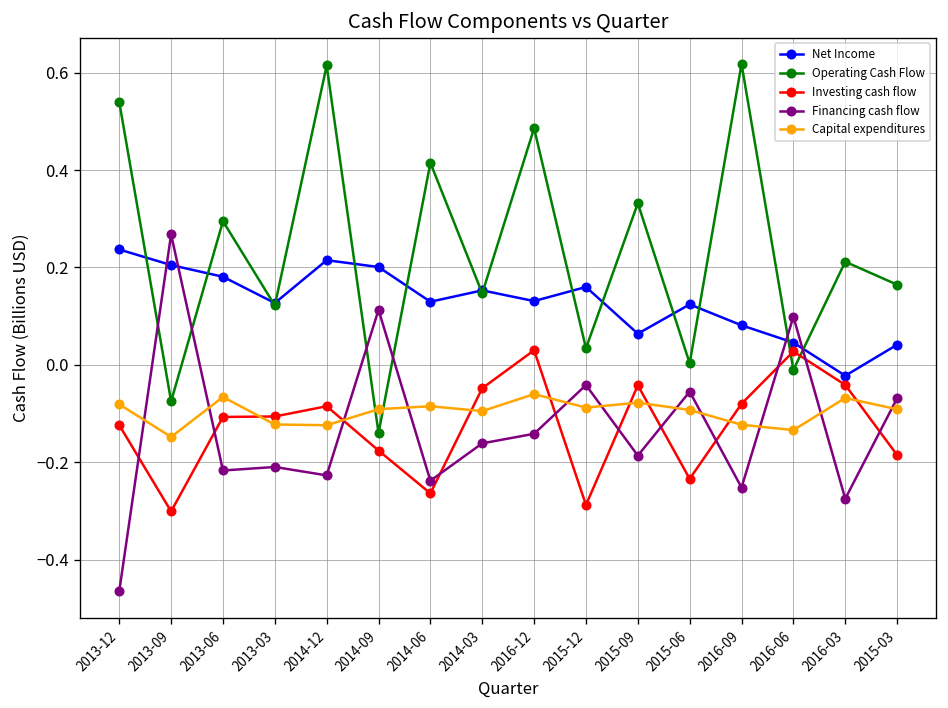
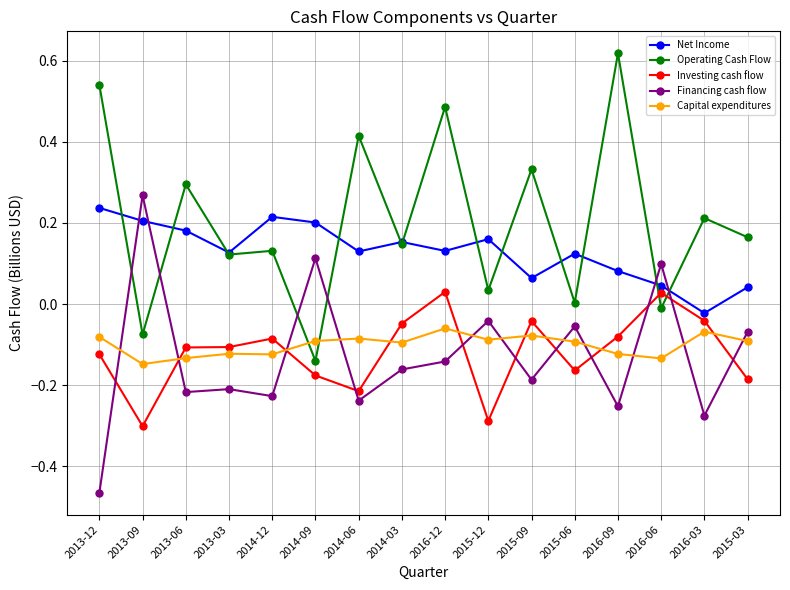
  {
    "Net Income": {
      "2013-12": 0.24,
      "2013-09": 0.21,
      "2013-06": 0.18,
      "2014-12": 0.22,
      "2014-09": 0.20,
      "2014-06": 0.13,
      "2016-12": 0.13,
      "2015-12": 0.16,
      "2015-09": 0.06,
      "2015-06": 0.12,
      "2016-09": 0.08,
      "2016-06": 0.05,
      "2016-03": -0.02,
      "2015-03": 0.04
    },
    "Operating Cash Flow": {
      "2013-12": 0.54,
      "2013-09": -0.08,
      "2013-06": 0.30,
-     "2014-12": 0.62,
+     "2014-12": 0.13,
      "2014-09": -0.14,
      "2014-06": 0.42,
      "2016-12": 0.49,
      "2015-12": 0.03,
      "2015-09": 0.33,
      "2015-06": 0.00,
      "2016-09": 0.62,
      "2016-06": -0.01,
      "2016-03": 0.21,
      "2015-03": 0.16
    },
    "Investing cash flow": {
      "2013-12": -0.12,
      "2013-09": -0.30,
      "2013-06": -0.11,
      "2013-03": -0.11,
      "2014-12": -0.09,
      "2014-09": -0.18,
-     "2014-06": -0.26,
+     "2014-06": -0.21,
      "2014-03": -0.05,
      "2016-12": 0.03,
      "2015-12": -0.29,
      "2015-09": -0.04,
-     "2015-06": -0.23,
+     "2015-06": -0.16,
      "2016-09": -0.08,
      "2016-06": 0.03,
      "2016-03": -0.04,
      "2015-03": -0.19
    },
    "Financing cash flow": {
      "2013-12": -0.47,
      "2013-09": 0.27,
      "2013-06": -0.22,
      "2013-03": -0.21,
      "2014-12": -0.23,
      "2014-09": 0.11,
      "2014-06": -0.24,
      "2014-03": -0.16,
      "2016-12": -0.14,
      "2015-12": -0.04,
      "2015-09": -0.19,
      "2015-06": -0.06,
      "2016-09": -0.25,
      "2016-06": 0.10,
      "2016-03": -0.28,
      "2015-03": -0.07
    },
    "Capital expenditures": {
      "2013-12": -0.08,
      "2013-09": -0.15,
-     "2013-06": -0.07,
+     "2013-06": -0.13,
      "2013-03": -0.12,
      "2014-12": -0.12,
      "2014-09": -0.09,
      "2014-06": -0.09,
      "2014-03": -0.10,
      "2016-12": -0.06,
      "2015-12": -0.09,
      "2015-09": -0.08,
      "2015-06": -0.09,
      "2016-09": -0.12,
      "2016-06": -0.13,
      "2016-03": -0.07,
      "2015-03": -0.09
    }
  }
